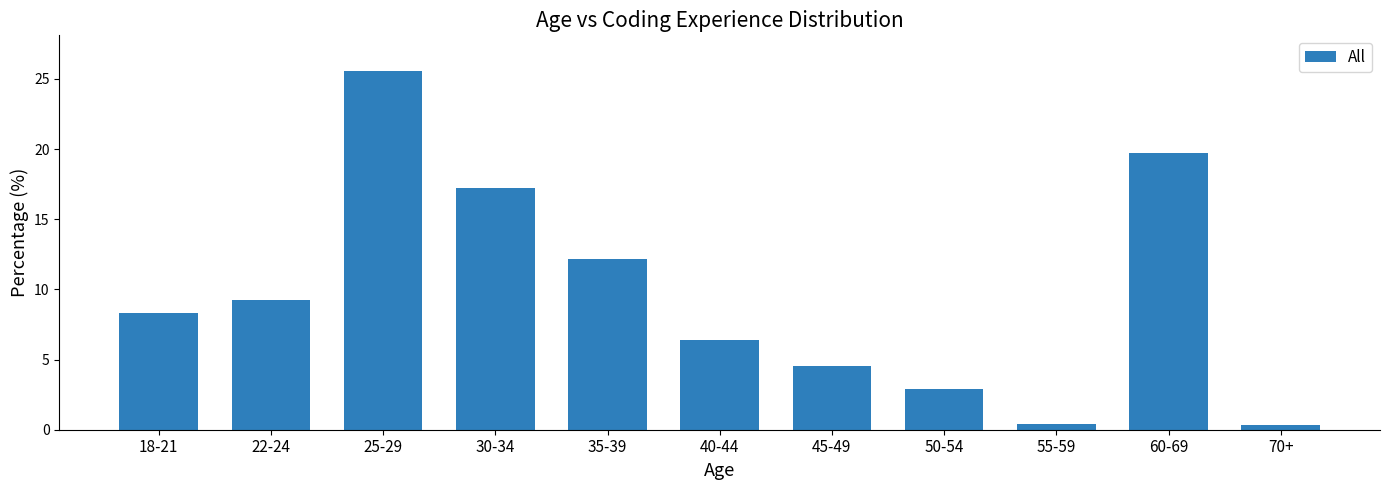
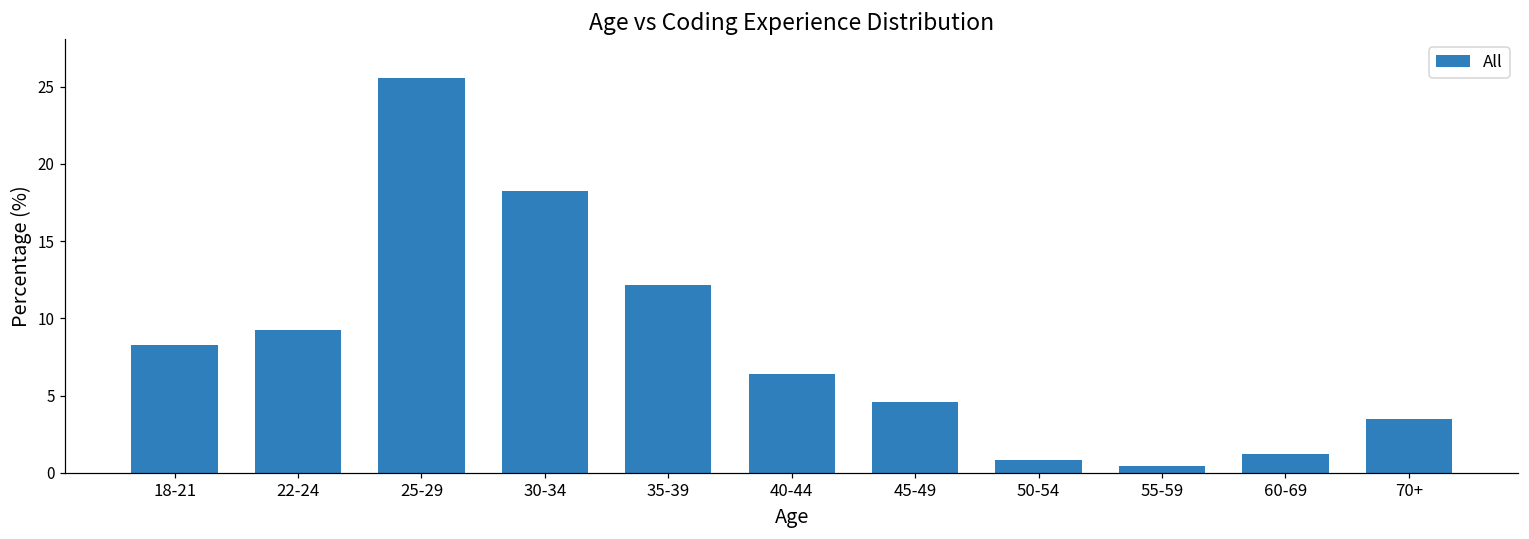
  {
    "18-21": 8.3,
    "22-24": 9.3,
    "25-29": 25.6,
-   "30-34": 17.2,
+   "30-34": 18.3,
    "35-39": 12.2,
    "40-44": 6.4,
    "45-49": 4.6,
-   "50-54": 2.9,
+   "50-54": 0.8,
    "55-59": 0.4,
-   "60-69": 19.7,
-   "70+": 0.4
+   "60-69": 1.2,
+   "70+": 3.5
  }
